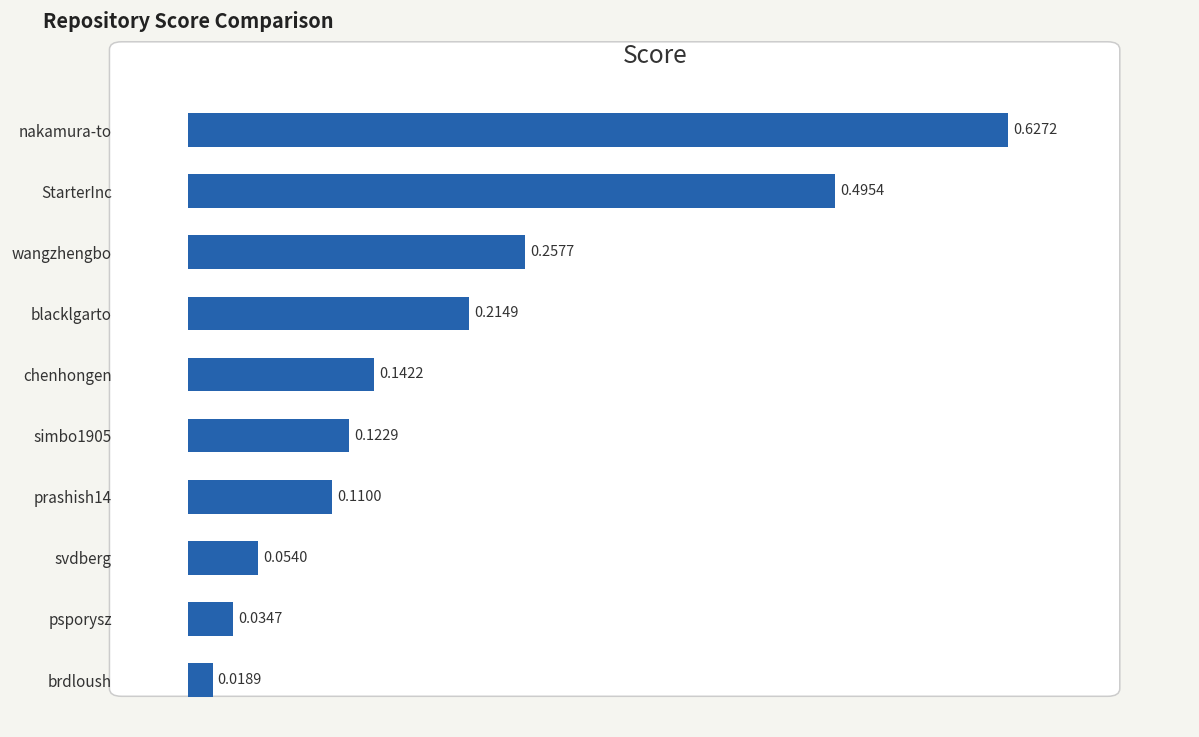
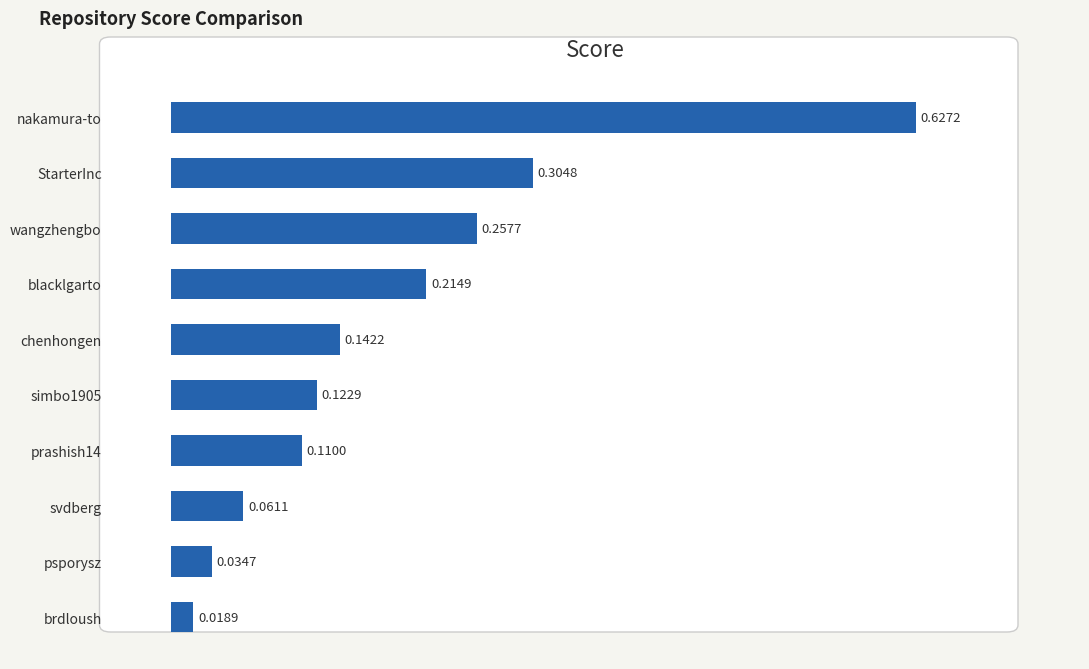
  {
    "nakamura-to": 0.6272,
-   "StarterInc": 0.4954,
+   "StarterInc": 0.3048,
    "wangzhengbo": 0.2577,
    "blacklgarto": 0.2149,
    "chenhongen": 0.1422,
    "simbo1905": 0.1229,
    "prashish14": 0.1100,
-   "svdberg": 0.0540,
+   "svdberg": 0.0611,
    "psporysz": 0.0347,
    "brdloush": 0.0189
  }
